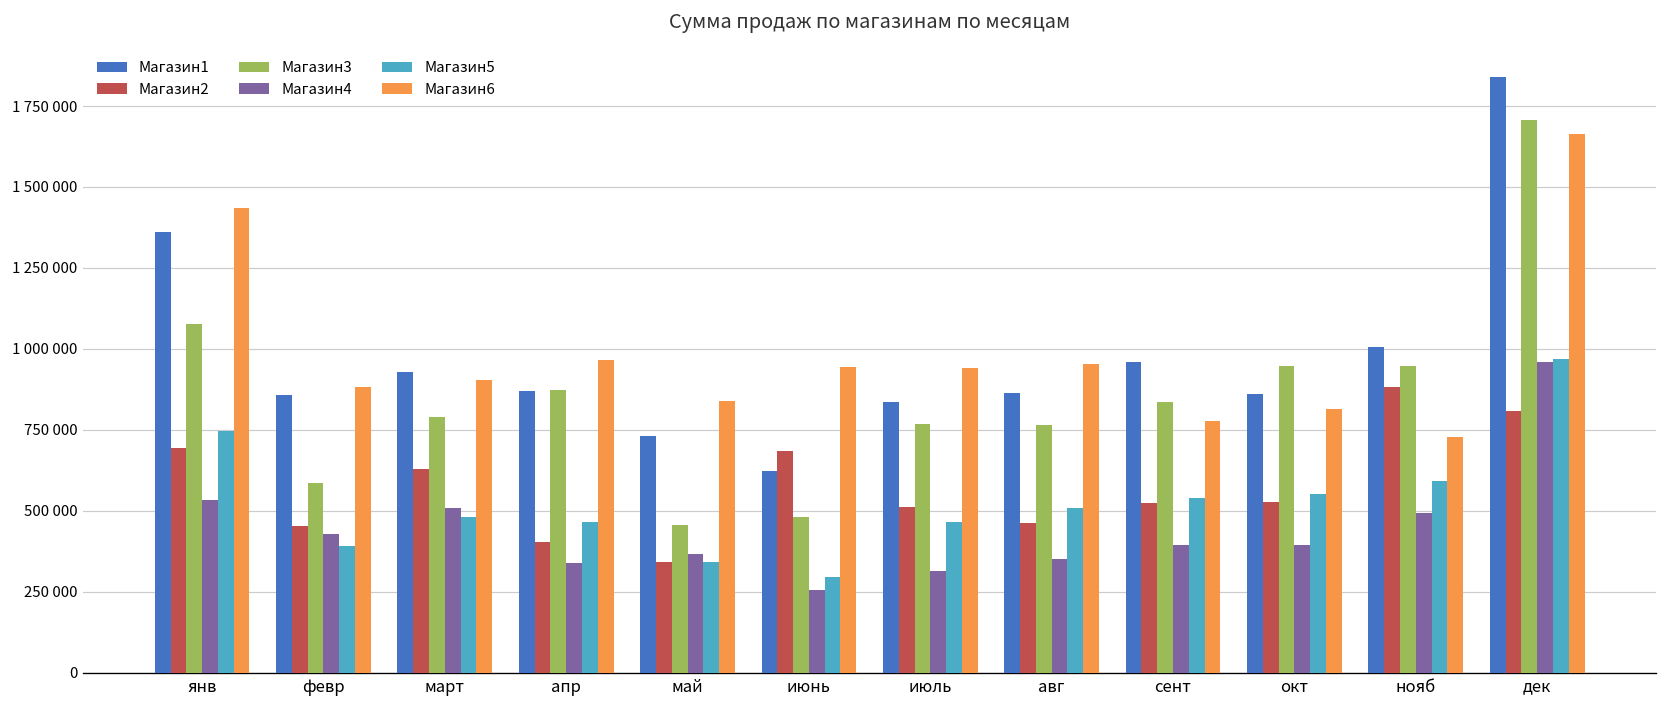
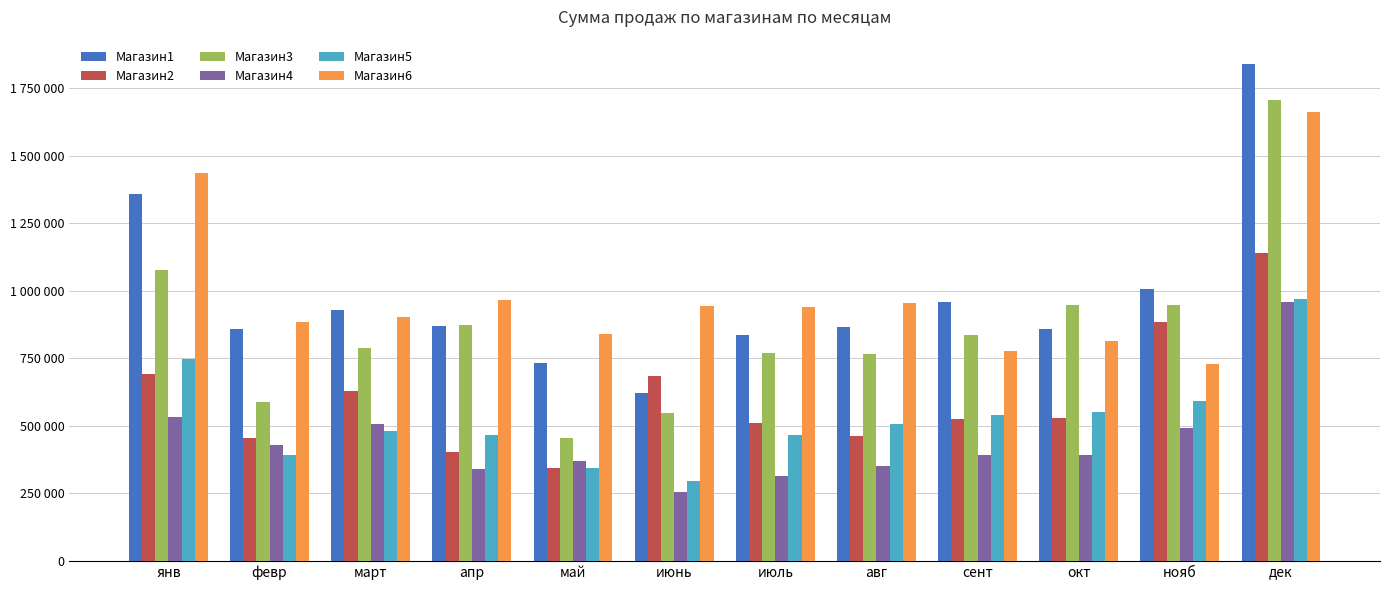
  {
    "Магазин2": {
      "янв": 690000,
      "февр": 450000,
      "март": 630000,
      "апр": 400000,
      "май": 340000,
      "июнь": 680000,
      "июль": 510000,
      "авг": 460000,
      "сент": 520000,
      "окт": 530000,
      "нояб": 880000,
-     "дек": 810000
+     "дек": 1140000
    },
    "Магазин3": {
      "янв": 1080000,
      "февр": 590000,
      "март": 790000,
      "апр": 870000,
      "май": 450000,
-     "июнь": 480000,
+     "июнь": 550000,
      "июль": 770000,
      "авг": 770000,
      "сент": 840000,
      "окт": 950000,
      "нояб": 950000,
      "дек": 1710000
    },
    "Магазин4": {
      "янв": 530000,
      "февр": 430000,
      "март": 510000,
      "апр": 340000,
      "май": 370000,
      "июнь": 250000,
      "июль": 310000,
      "авг": 350000,
      "сент": 390000,
      "окт": 390000,
      "нояб": 490000,
      "дек": 960000
    },
    "Магазин6": {
      "янв": 1440000,
      "февр": 880000,
      "март": 900000,
      "апр": 960000,
      "май": 840000,
      "июнь": 940000,
      "июль": 940000,
      "авг": 950000,
      "сент": 780000,
      "окт": 820000,
      "нояб": 730000,
      "дек": 1660000
    }
  }
